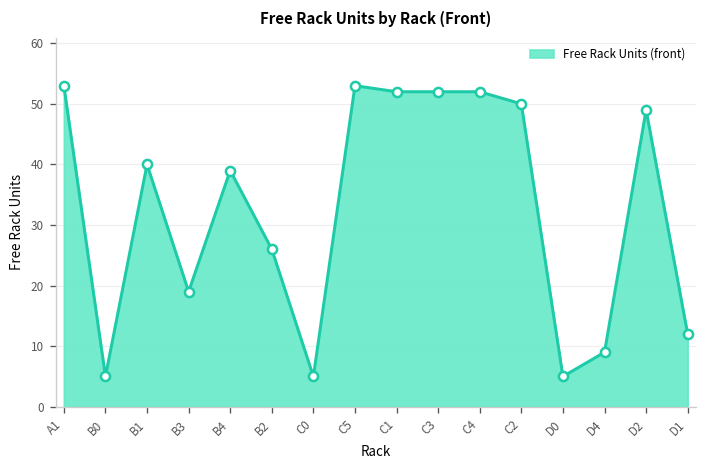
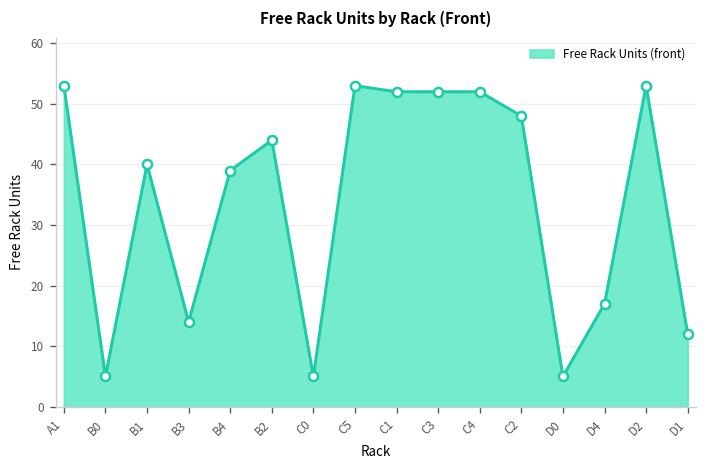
  {
    "A1": 53,
    "B0": 5,
    "B1": 40,
-   "B3": 19,
+   "B3": 14,
    "B4": 39,
-   "B2": 26,
+   "B2": 44,
    "C0": 5,
    "C5": 53,
    "C1": 52,
    "C3": 52,
    "C4": 52,
-   "C2": 50,
+   "C2": 48,
    "D0": 5,
-   "D4": 9,
-   "D2": 49,
+   "D4": 17,
+   "D2": 53,
    "D1": 12
  }
